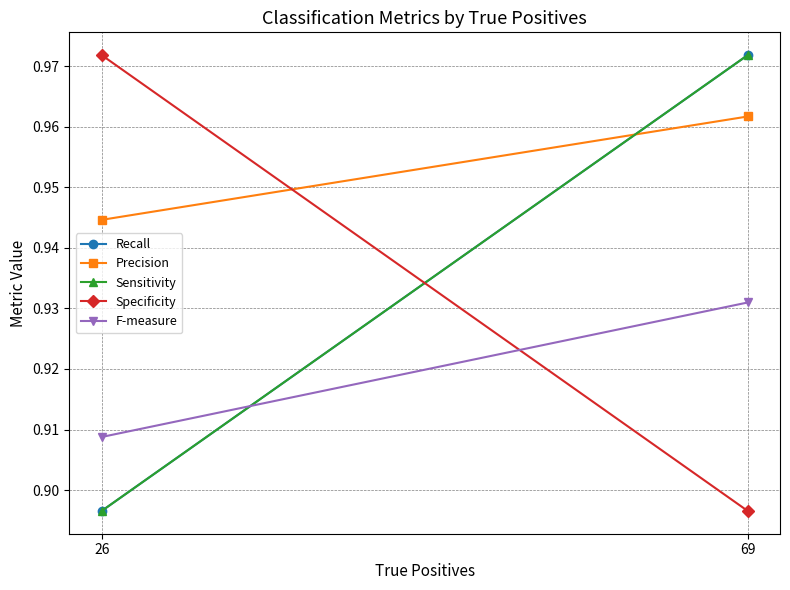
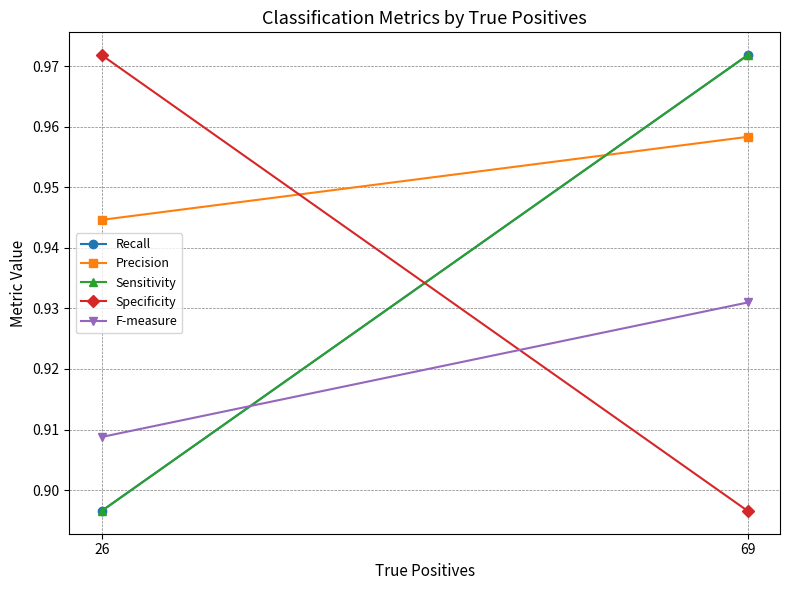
  {
    "Sensitivity": {
      "26": 0.897,
      "69": 0.972
    },
    "Precision": {
      "26": 0.945,
-     "69": 0.962
+     "69": 0.958
    },
    "Specificity": {
      "26": 0.972,
      "69": 0.897
    },
    "F-measure": {
      "26": 0.909,
      "69": 0.931
    }
  }
